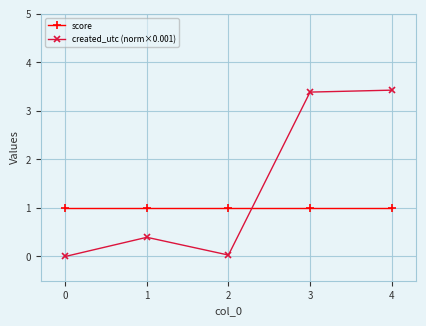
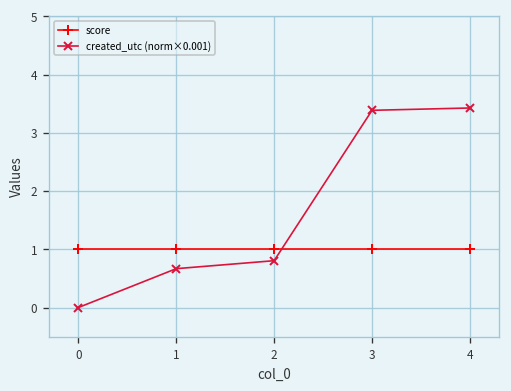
  {
    "score": {
      "0": 1.0,
      "1": 1.0,
      "2": 1.0,
      "3": 1.0,
      "4": 1.0
    },
    "created_utc (norm×0.001)": {
      "0": 0.0,
-     "1": 0.4,
-     "2": 0.0,
+     "1": 0.7,
+     "2": 0.8,
      "3": 3.4,
      "4": 3.4
    }
  }
